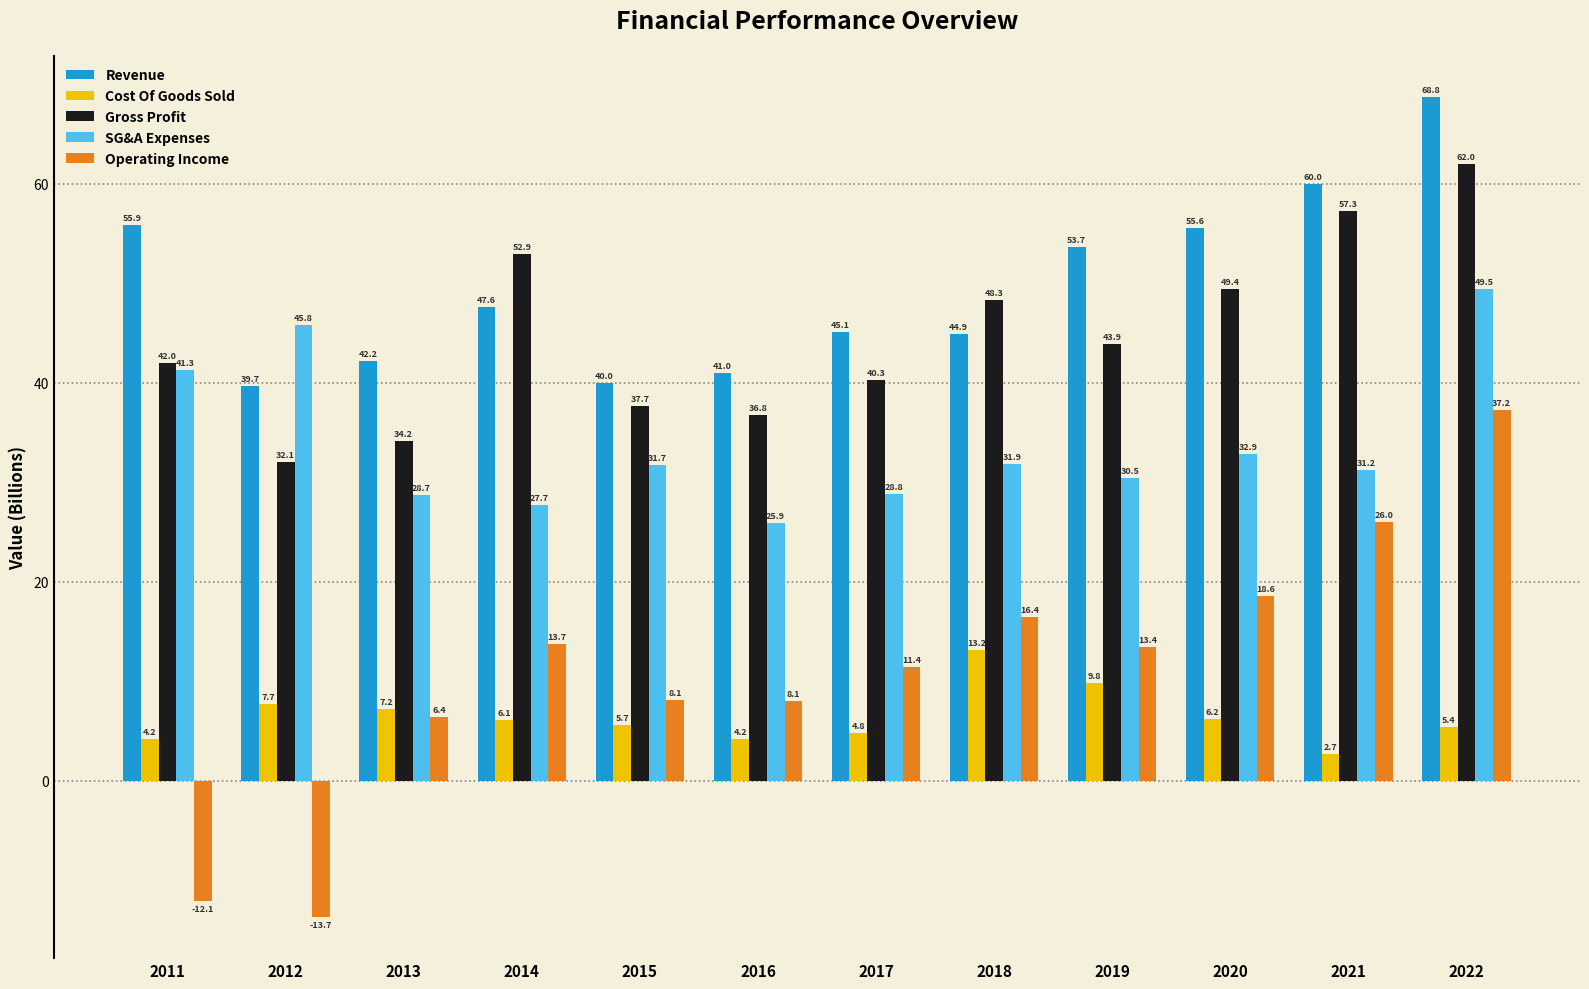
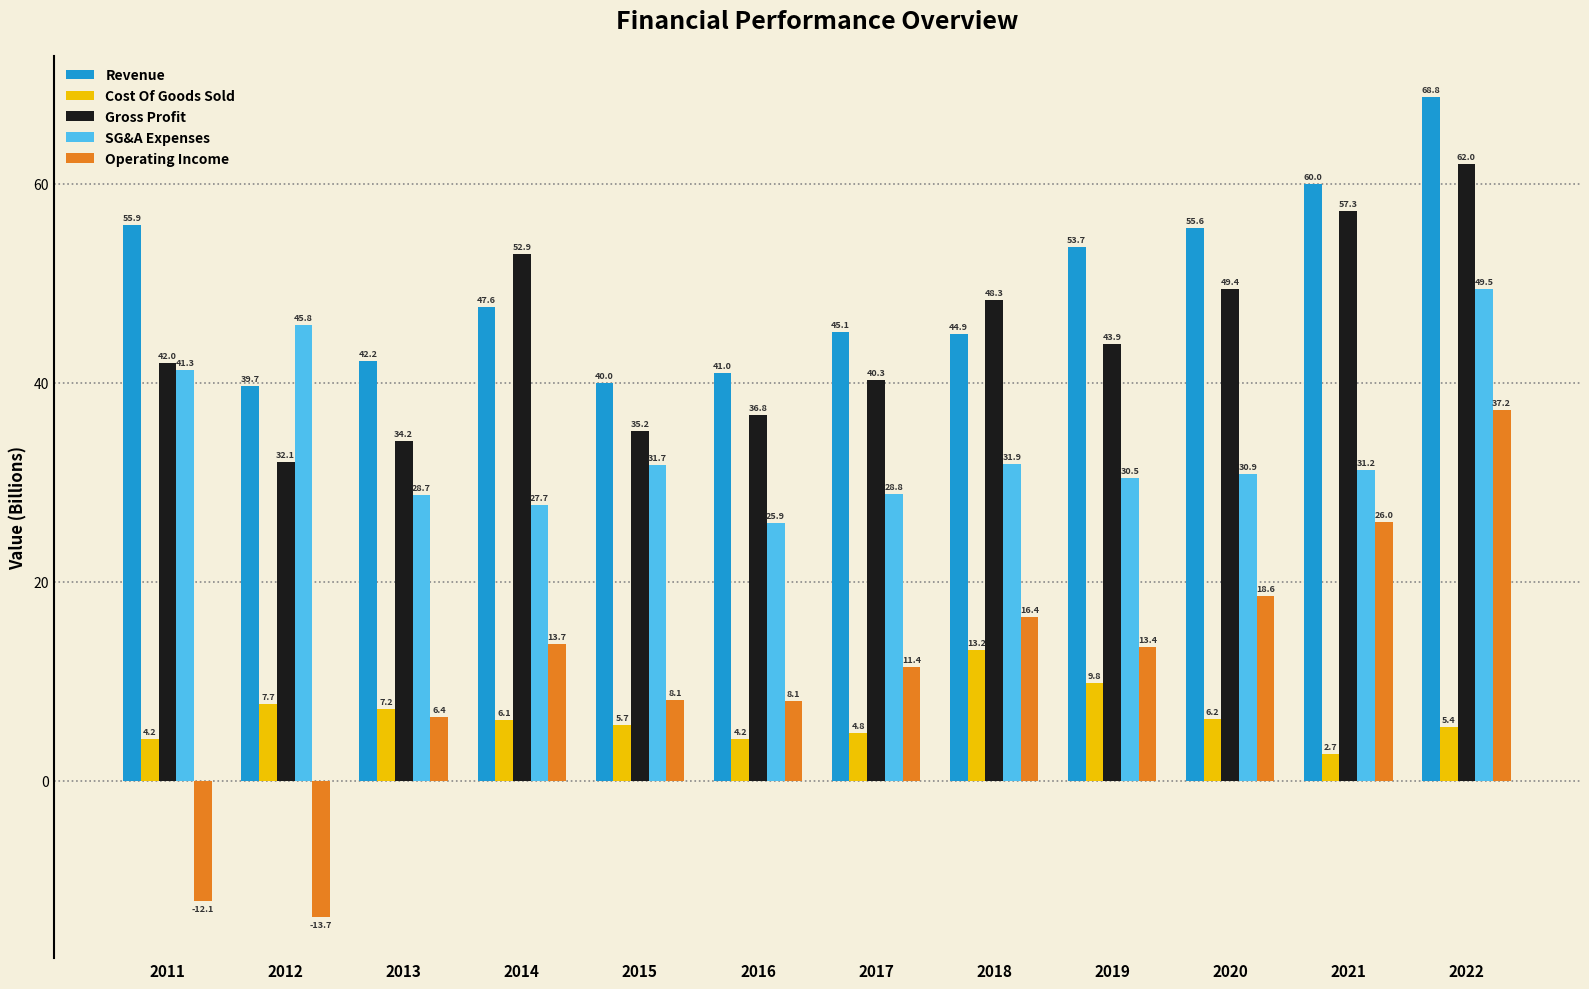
  {
    "Revenue": {
      "2011": 55.9,
      "2012": 39.7,
      "2013": 42.2,
      "2014": 47.6,
      "2015": 40.0,
      "2016": 41.0,
      "2017": 45.1,
      "2018": 44.9,
      "2019": 53.7,
      "2020": 55.6,
      "2021": 60.0,
      "2022": 68.8
    },
    "Cost Of Goods Sold": {
      "2011": 4.2,
      "2012": 7.7,
      "2013": 7.2,
      "2014": 6.1,
      "2015": 5.7,
      "2016": 4.2,
      "2017": 4.8,
      "2018": 13.2,
      "2019": 9.8,
      "2020": 6.2,
      "2021": 2.7,
      "2022": 5.4
    },
    "Gross Profit": {
      "2011": 42.0,
      "2012": 32.1,
      "2013": 34.2,
      "2014": 52.9,
-     "2015": 37.7,
+     "2015": 35.2,
      "2016": 36.8,
      "2017": 40.3,
      "2018": 48.3,
      "2019": 43.9,
      "2020": 49.4,
      "2021": 57.3,
      "2022": 62.0
    },
    "SG&A Expenses": {
      "2011": 41.3,
      "2012": 45.8,
      "2013": 28.7,
      "2014": 27.7,
      "2015": 31.7,
      "2016": 25.9,
      "2017": 28.8,
      "2018": 31.9,
      "2019": 30.5,
-     "2020": 32.9,
+     "2020": 30.9,
      "2021": 31.2,
      "2022": 49.5
    },
    "Operating Income": {
      "2011": -12.1,
      "2012": -13.7,
      "2013": 6.4,
      "2014": 13.7,
      "2015": 8.1,
      "2016": 8.1,
      "2017": 11.4,
      "2018": 16.4,
      "2019": 13.4,
      "2020": 18.6,
      "2021": 26.0,
      "2022": 37.2
    }
  }
